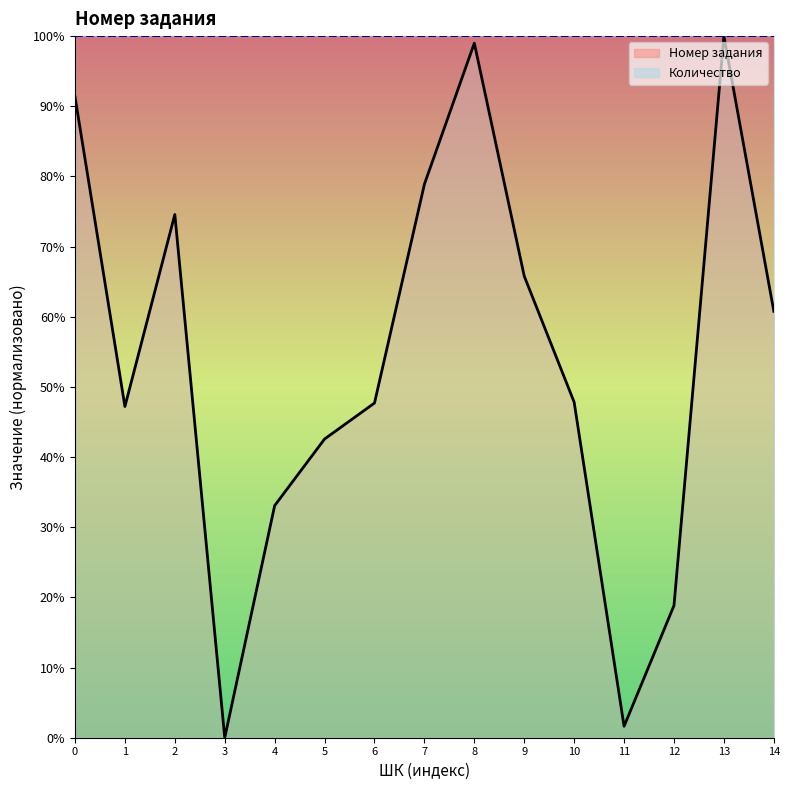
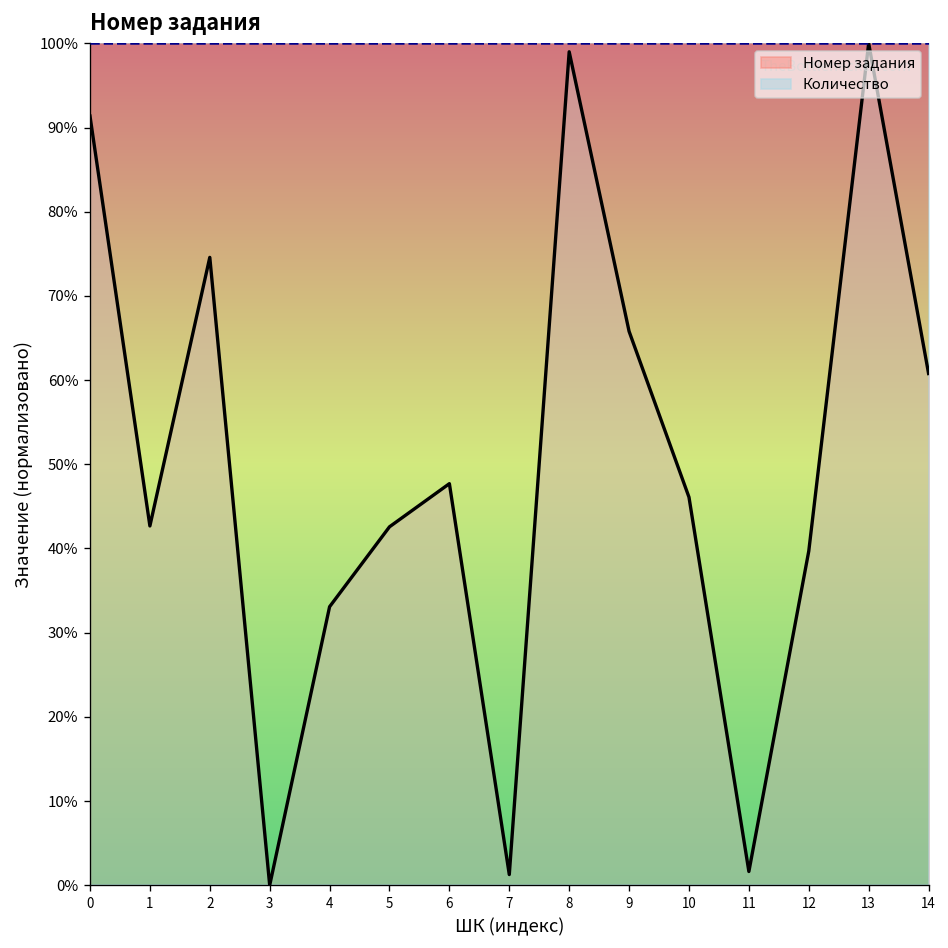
  {
    "Номер задания": {
      "0": "91%",
-     "1": "47%",
+     "1": "43%",
      "2": "75%",
      "3": "0%",
      "4": "33%",
      "5": "43%",
      "6": "48%",
-     "7": "79%",
+     "7": "1%",
      "8": "99%",
      "9": "66%",
-     "10": "48%",
+     "10": "46%",
      "11": "2%",
-     "12": "19%",
+     "12": "40%",
      "14": "61%"
    },
    "Количество": {
      "0": "100%",
      "1": "100%",
      "2": "100%",
      "3": "100%",
      "4": "100%",
      "5": "100%",
      "6": "100%",
      "7": "100%",
      "8": "100%",
      "9": "100%",
      "10": "100%",
      "11": "100%",
      "12": "100%",
      "14": "100%"
    }
  }
